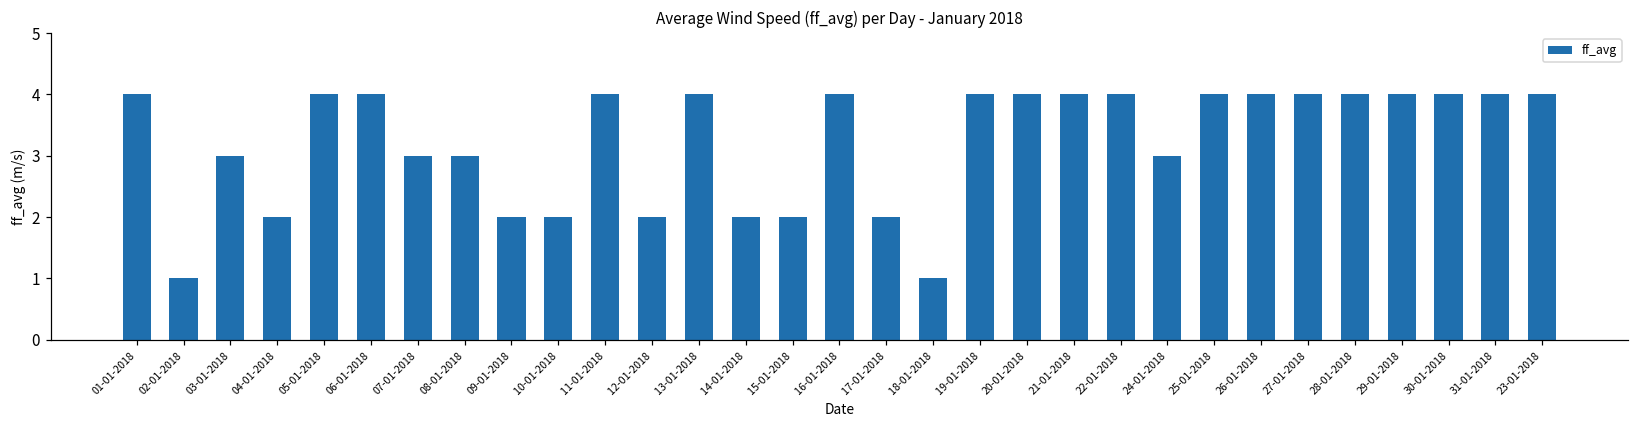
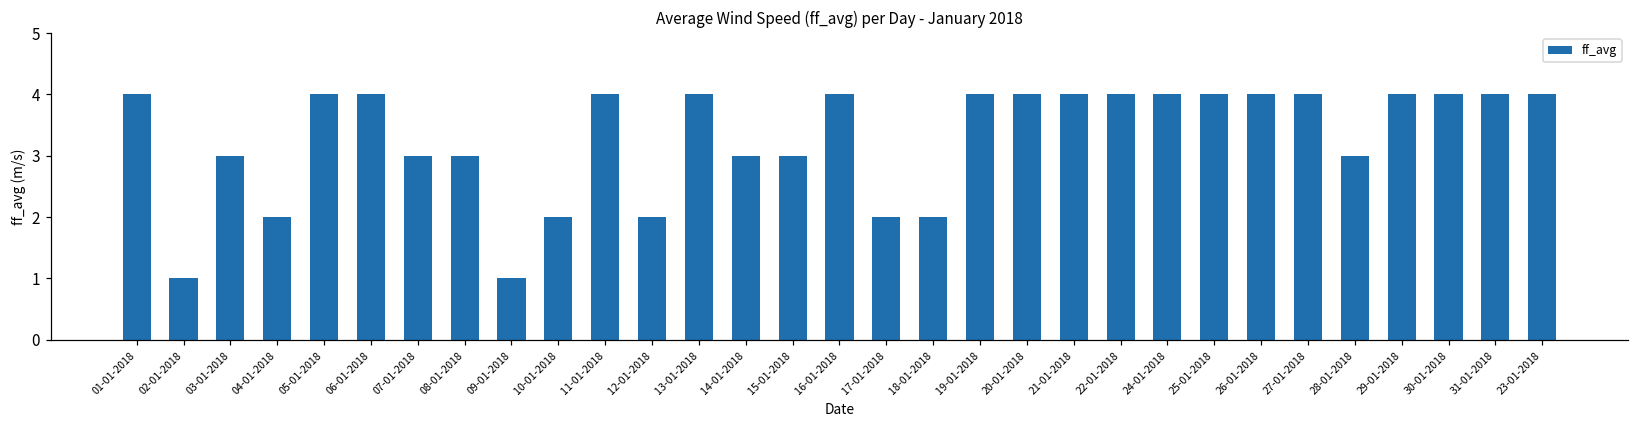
  {
    "01-01-2018": 4,
    "02-01-2018": 1,
    "03-01-2018": 3,
    "04-01-2018": 2,
    "05-01-2018": 4,
    "06-01-2018": 4,
    "07-01-2018": 3,
    "08-01-2018": 3,
-   "09-01-2018": 2,
+   "09-01-2018": 1,
    "10-01-2018": 2,
    "11-01-2018": 4,
    "12-01-2018": 2,
    "13-01-2018": 4,
-   "14-01-2018": 2,
-   "15-01-2018": 2,
+   "14-01-2018": 3,
+   "15-01-2018": 3,
    "16-01-2018": 4,
    "17-01-2018": 2,
-   "18-01-2018": 1,
+   "18-01-2018": 2,
    "19-01-2018": 4,
    "20-01-2018": 4,
    "21-01-2018": 4,
    "22-01-2018": 4,
-   "24-01-2018": 3,
+   "24-01-2018": 4,
    "25-01-2018": 4,
    "26-01-2018": 4,
    "27-01-2018": 4,
-   "28-01-2018": 4,
+   "28-01-2018": 3,
    "29-01-2018": 4,
    "30-01-2018": 4,
    "31-01-2018": 4,
    "23-01-2018": 4
  }
